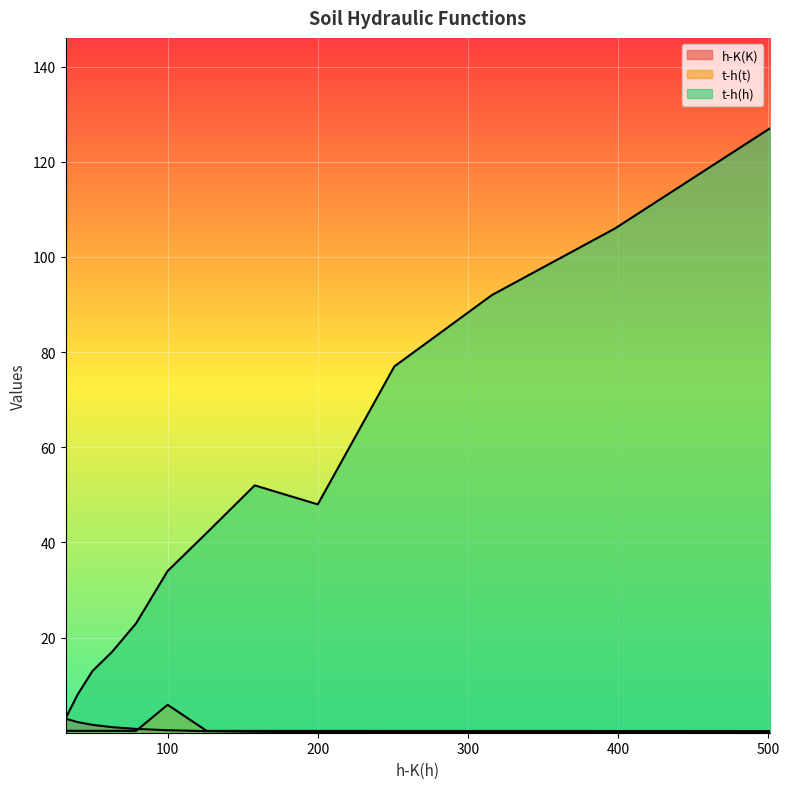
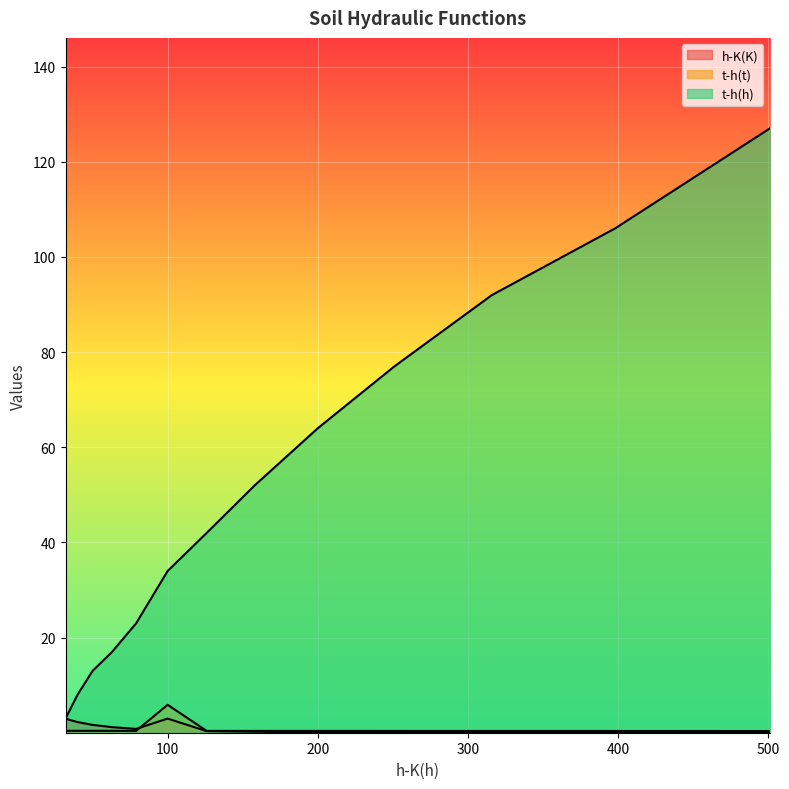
  {
    "h-K(K)": {
-     "100": 1
+     "100": 3
    },
    "t-h(t)": {
      "100": 6
    },
    "t-h(h)": {
      "100": 34,
-     "200": 48
+     "200": 64
    }
  }
